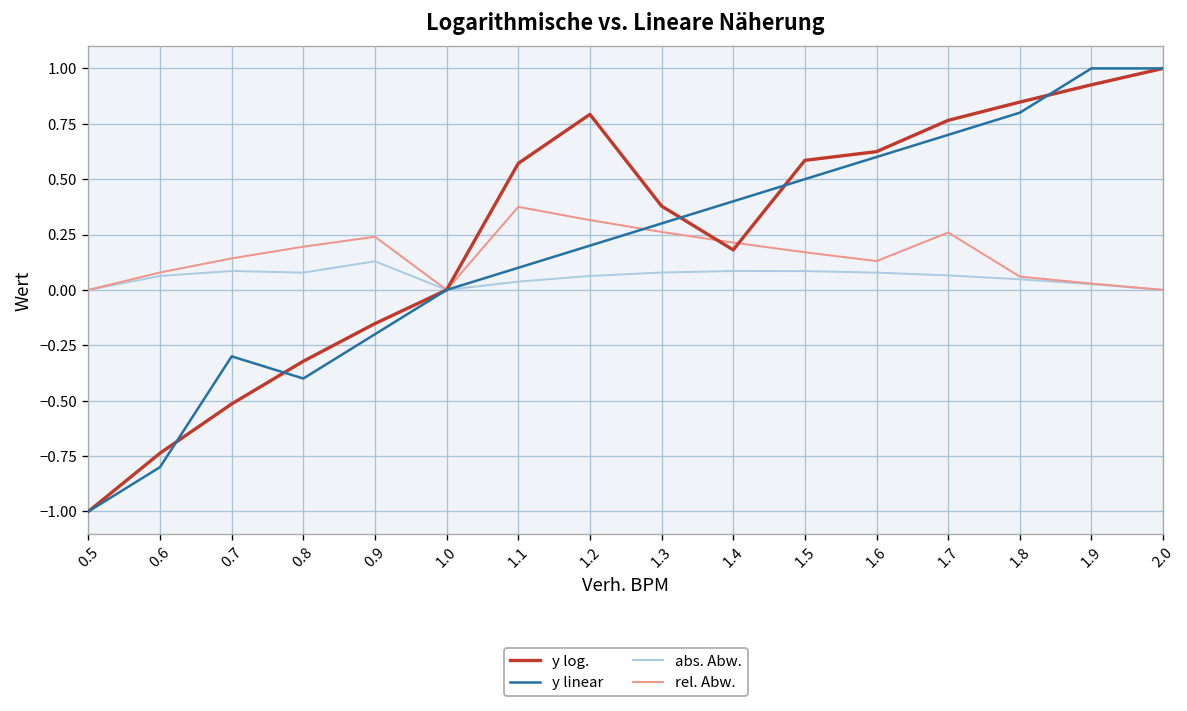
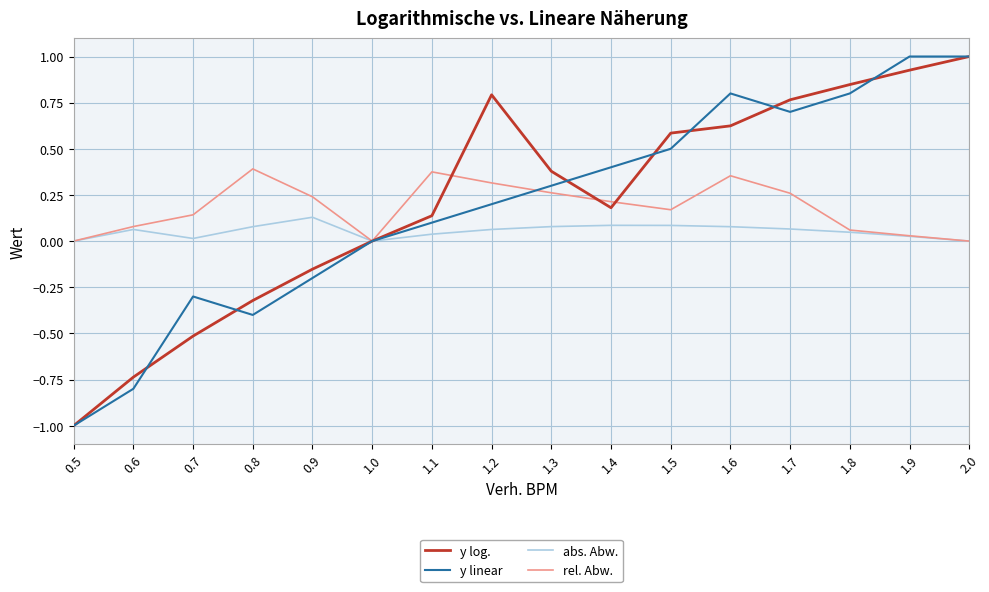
  {
    "y log.": {
      "0.6": -0.74,
      "0.7": -0.51,
      "0.8": -0.32,
      "0.9": -0.15,
-     "1.1": 0.57,
+     "1.1": 0.14,
      "1.2": 0.79,
      "1.3": 0.38,
      "1.4": 0.18,
      "1.5": 0.58,
      "1.6": 0.62,
      "1.7": 0.77,
      "1.8": 0.85,
      "1.9": 0.93
    },
    "y linear": {
      "0.6": -0.8,
      "0.7": -0.3,
      "0.8": -0.4,
      "0.9": -0.2,
      "1.1": 0.1,
      "1.2": 0.2,
      "1.3": 0.3,
      "1.4": 0.4,
      "1.5": 0.5,
-     "1.6": 0.6,
+     "1.6": 0.8,
      "1.7": 0.7,
      "1.8": 0.8,
      "1.9": 1.0
    },
    "abs. Abw.": {
      "0.6": 0.06,
-     "0.7": 0.09,
+     "0.7": 0.01,
      "0.8": 0.08,
      "0.9": 0.13,
      "1.1": 0.04,
      "1.2": 0.06,
      "1.3": 0.08,
      "1.4": 0.09,
      "1.5": 0.08,
      "1.6": 0.08,
      "1.7": 0.07
    },
    "rel. Abw.": {
      "0.6": 0.08,
      "0.7": 0.14,
-     "0.8": 0.20,
+     "0.8": 0.39,
      "0.9": 0.24,
      "1.1": 0.38,
      "1.2": 0.32,
      "1.3": 0.26,
      "1.4": 0.21,
      "1.5": 0.17,
-     "1.6": 0.13,
+     "1.6": 0.35,
      "1.7": 0.26
    }
  }
